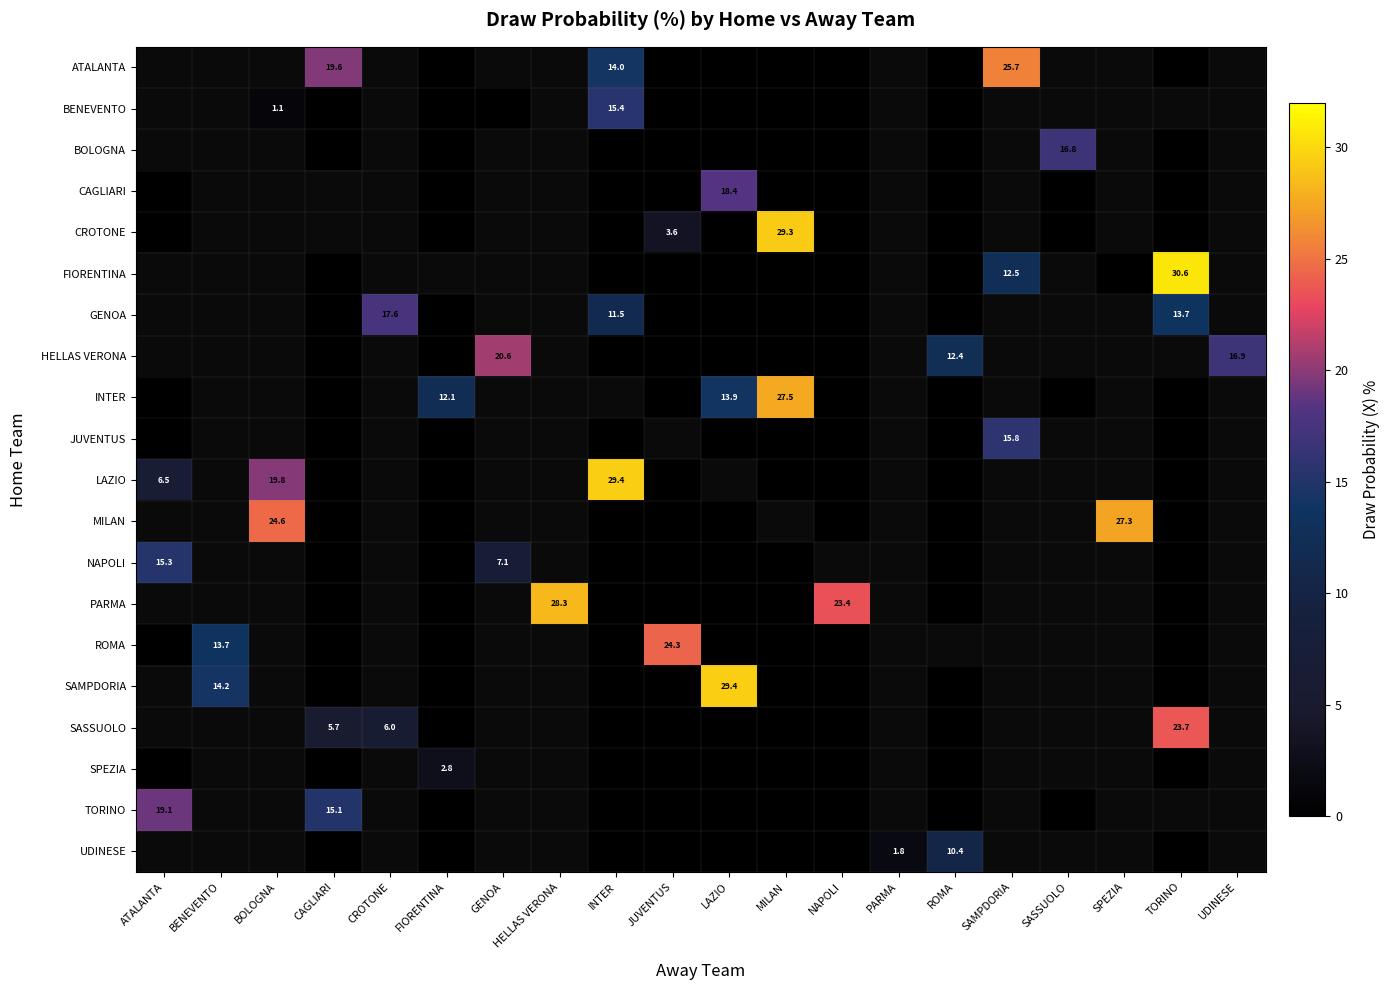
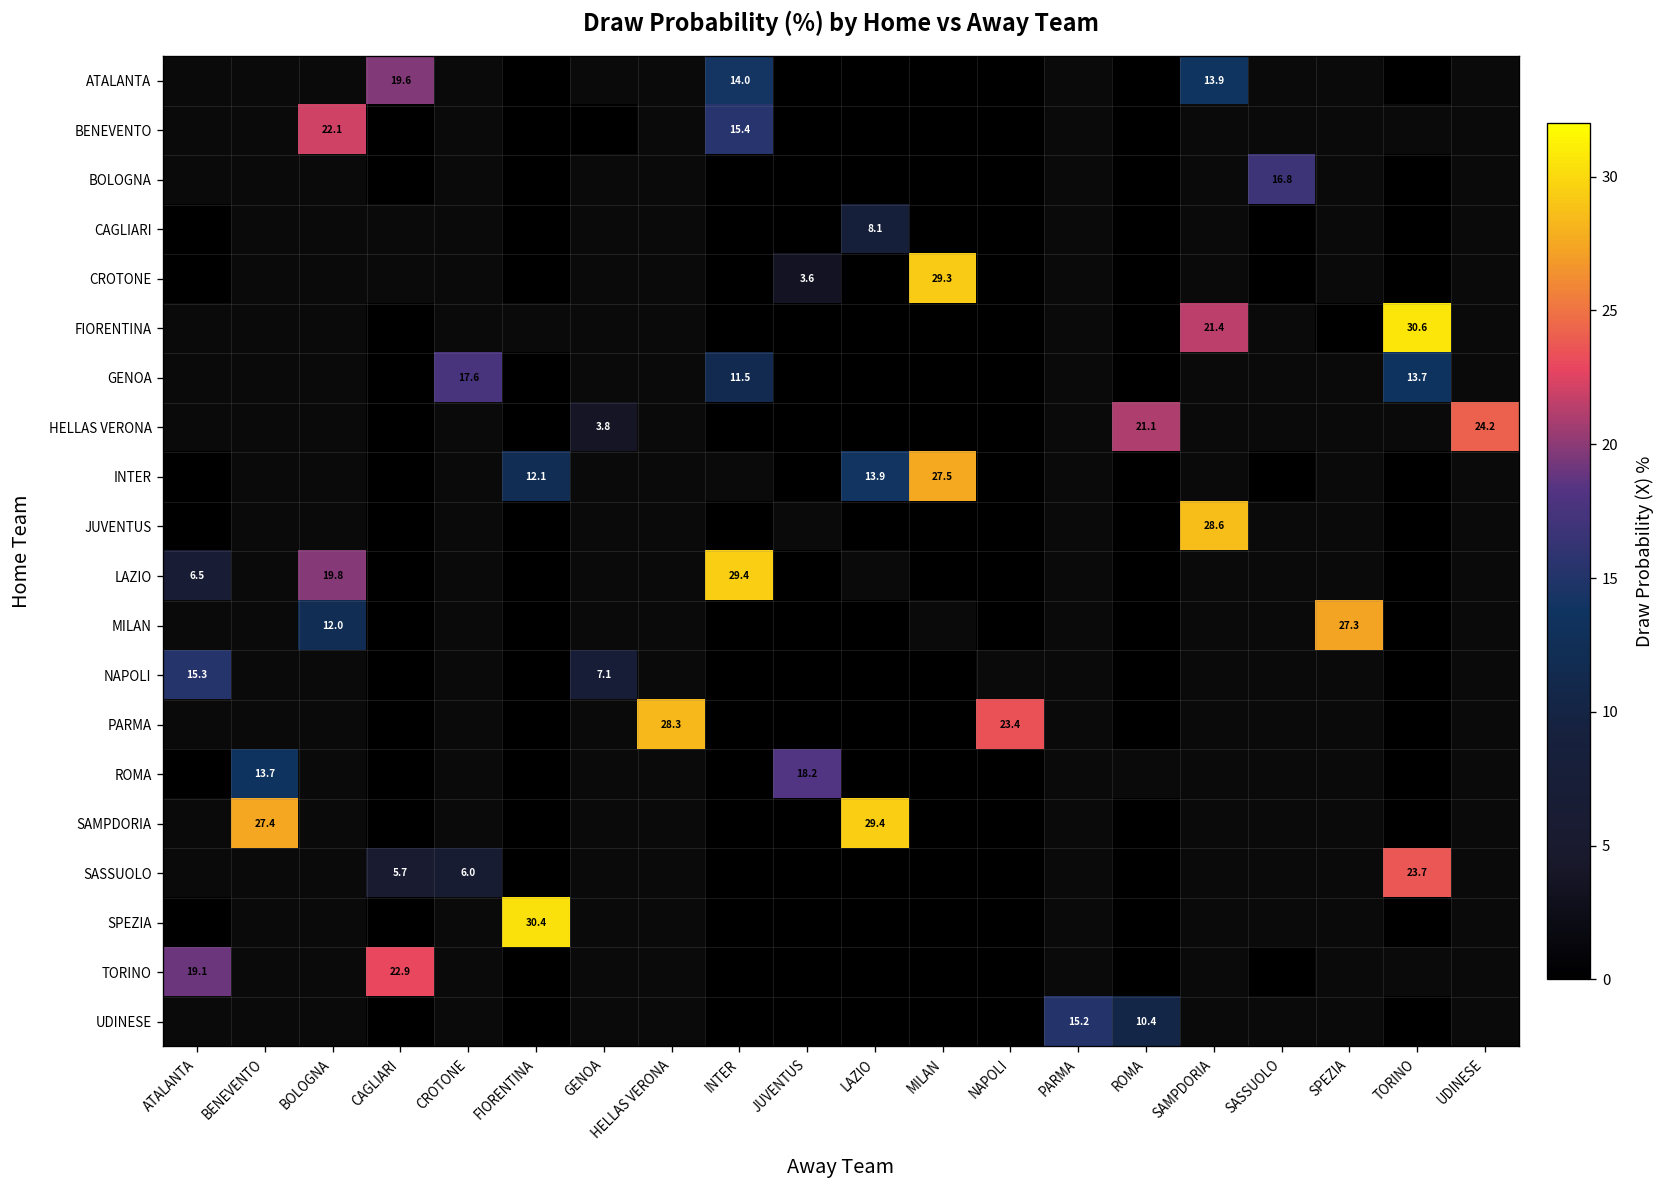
  {
    "ATALANTA": {
      "CAGLIARI": 19.6,
      "INTER": 14.0,
-     "SAMPDORIA": 25.7
+     "SAMPDORIA": 13.9
    },
    "BENEVENTO": {
-     "BOLOGNA": 1.1,
+     "BOLOGNA": 22.1,
      "INTER": 15.4
    },
    "BOLOGNA": {
      "SASSUOLO": 16.8
    },
    "CAGLIARI": {
-     "LAZIO": 18.4
+     "LAZIO": 8.1
    },
    "CROTONE": {
      "JUVENTUS": 3.6,
      "MILAN": 29.3
    },
    "FIORENTINA": {
-     "SAMPDORIA": 12.5,
+     "SAMPDORIA": 21.4,
      "TORINO": 30.6
    },
    "GENOA": {
      "CROTONE": 17.6,
      "INTER": 11.5,
      "TORINO": 13.7
    },
    "HELLAS VERONA": {
-     "GENOA": 20.6,
-     "ROMA": 12.4,
-     "UDINESE": 16.9
+     "GENOA": 3.8,
+     "ROMA": 21.1,
+     "UDINESE": 24.2
    },
    "INTER": {
      "FIORENTINA": 12.1,
      "LAZIO": 13.9,
      "MILAN": 27.5
    },
    "JUVENTUS": {
-     "SAMPDORIA": 15.8
+     "SAMPDORIA": 28.6
    },
    "LAZIO": {
      "ATALANTA": 6.5,
      "BOLOGNA": 19.8,
      "INTER": 29.4
    },
    "MILAN": {
-     "BOLOGNA": 24.6,
+     "BOLOGNA": 12.0,
      "SPEZIA": 27.3
    },
    "NAPOLI": {
      "ATALANTA": 15.3,
      "GENOA": 7.1
    },
    "PARMA": {
      "HELLAS VERONA": 28.3,
      "NAPOLI": 23.4
    },
    "ROMA": {
      "BENEVENTO": 13.7,
-     "JUVENTUS": 24.3
+     "JUVENTUS": 18.2
    },
    "SAMPDORIA": {
-     "BENEVENTO": 14.2,
+     "BENEVENTO": 27.4,
      "LAZIO": 29.4
    },
    "SASSUOLO": {
      "CAGLIARI": 5.7,
      "CROTONE": 6.0,
      "TORINO": 23.7
    },
    "SPEZIA": {
-     "FIORENTINA": 2.8
+     "FIORENTINA": 30.4
    },
    "TORINO": {
      "ATALANTA": 19.1,
-     "CAGLIARI": 15.1
+     "CAGLIARI": 22.9
    },
    "UDINESE": {
-     "PARMA": 1.8,
+     "PARMA": 15.2,
      "ROMA": 10.4
    }
  }
